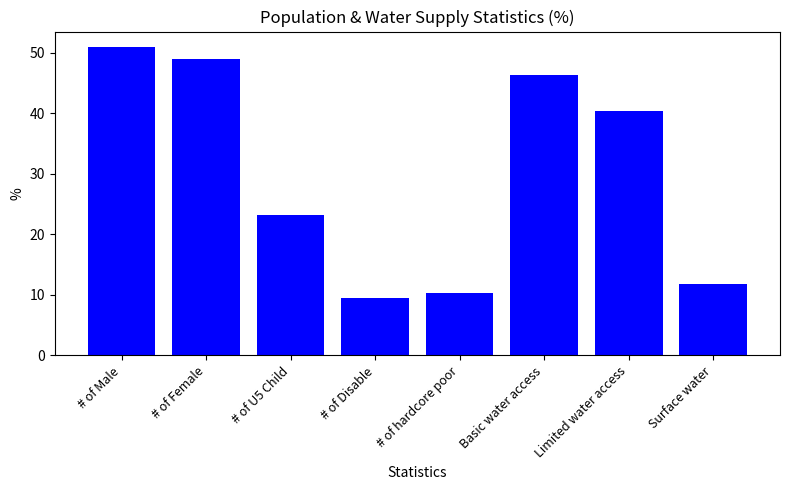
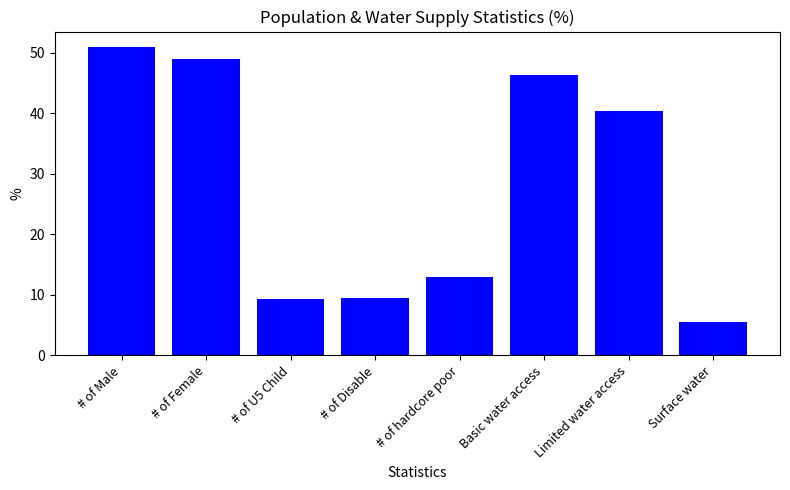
  {
    "# of Male": 51,
    "# of Female": 49,
-   "# of U5 Child": 23,
+   "# of U5 Child": 9,
    "# of Disable": 10,
-   "# of hardcore poor": 10,
+   "# of hardcore poor": 13,
    "Basic water access": 46,
    "Limited water access": 40,
-   "Surface water": 12
+   "Surface water": 6
  }
